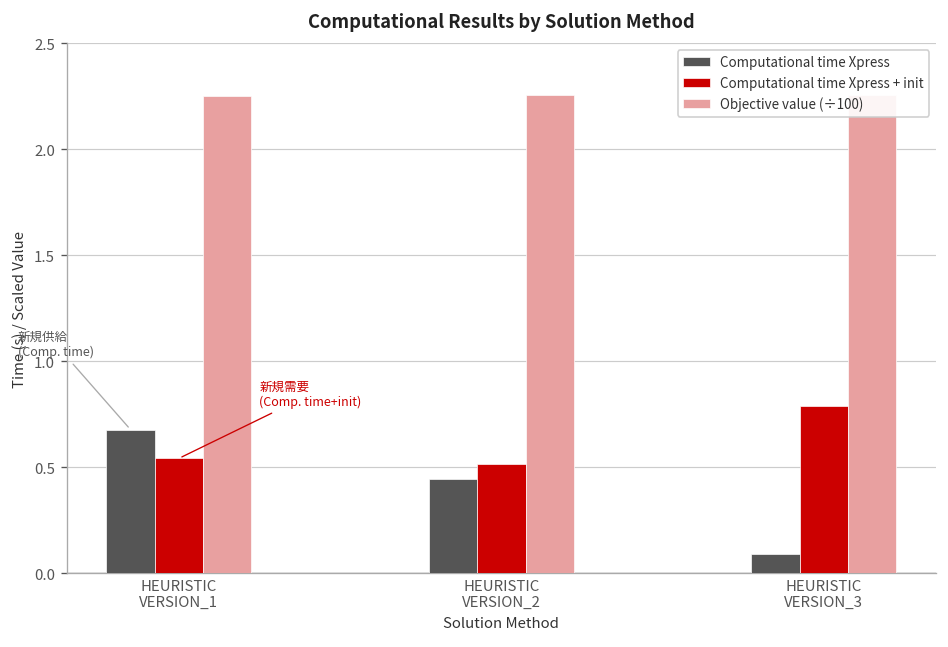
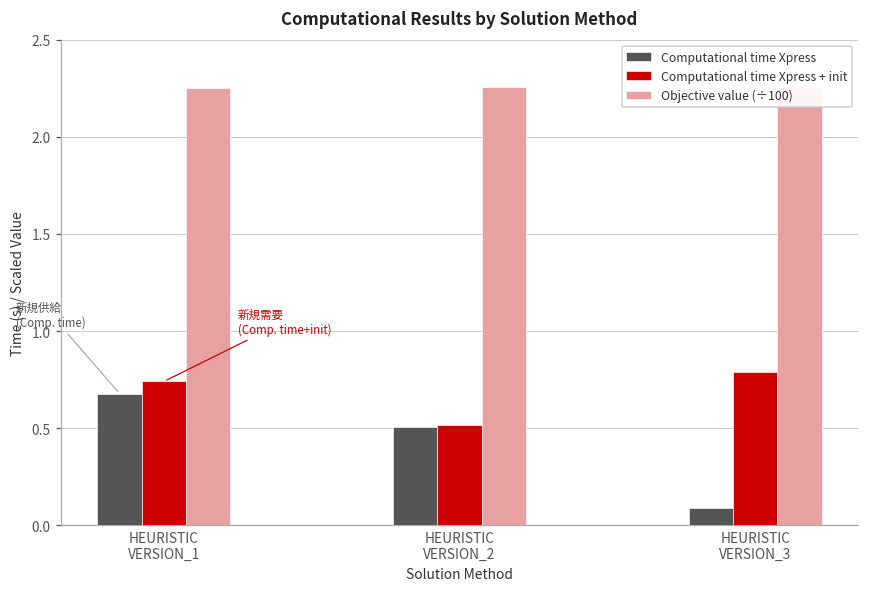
  {
    "Computational time Xpress": {
      "HEURISTIC VERSION_1": 0.68,
-     "HEURISTIC VERSION_2": 0.44,
+     "HEURISTIC VERSION_2": 0.51,
      "HEURISTIC VERSION_3": 0.09
    },
    "Computational time Xpress + init": {
-     "HEURISTIC VERSION_1": 0.54,
+     "HEURISTIC VERSION_1": 0.74,
      "HEURISTIC VERSION_2": 0.52,
      "HEURISTIC VERSION_3": 0.79
    },
    "Objective value (÷100)": {
      "HEURISTIC VERSION_1": 2.25,
      "HEURISTIC VERSION_2": 2.26
    }
  }
